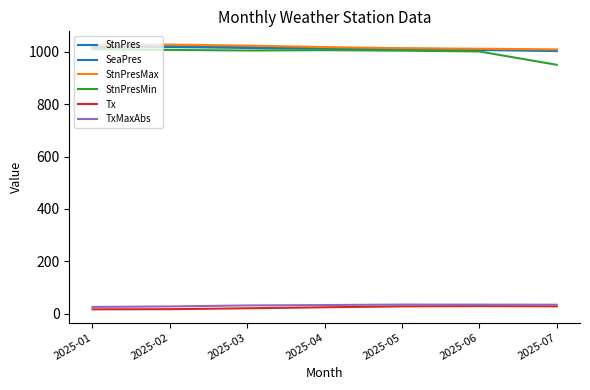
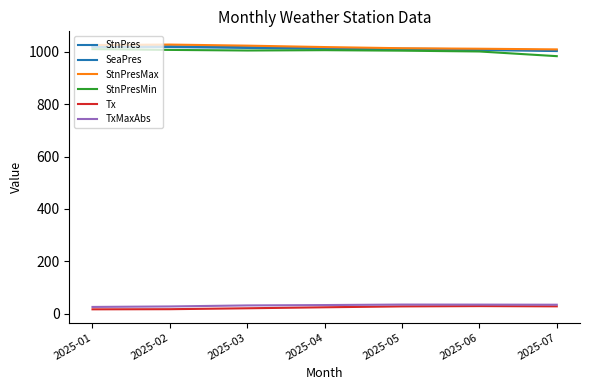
  {
    "StnPresMin": {
      "2025-02": 1010,
      "2025-03": 1010,
-     "2025-07": 950
+     "2025-07": 980
    },
    "Tx": {
      "2025-02": 20,
      "2025-03": 20
    },
    "TxMaxAbs": {
      "2025-02": 30,
      "2025-03": 30
    }
  }
